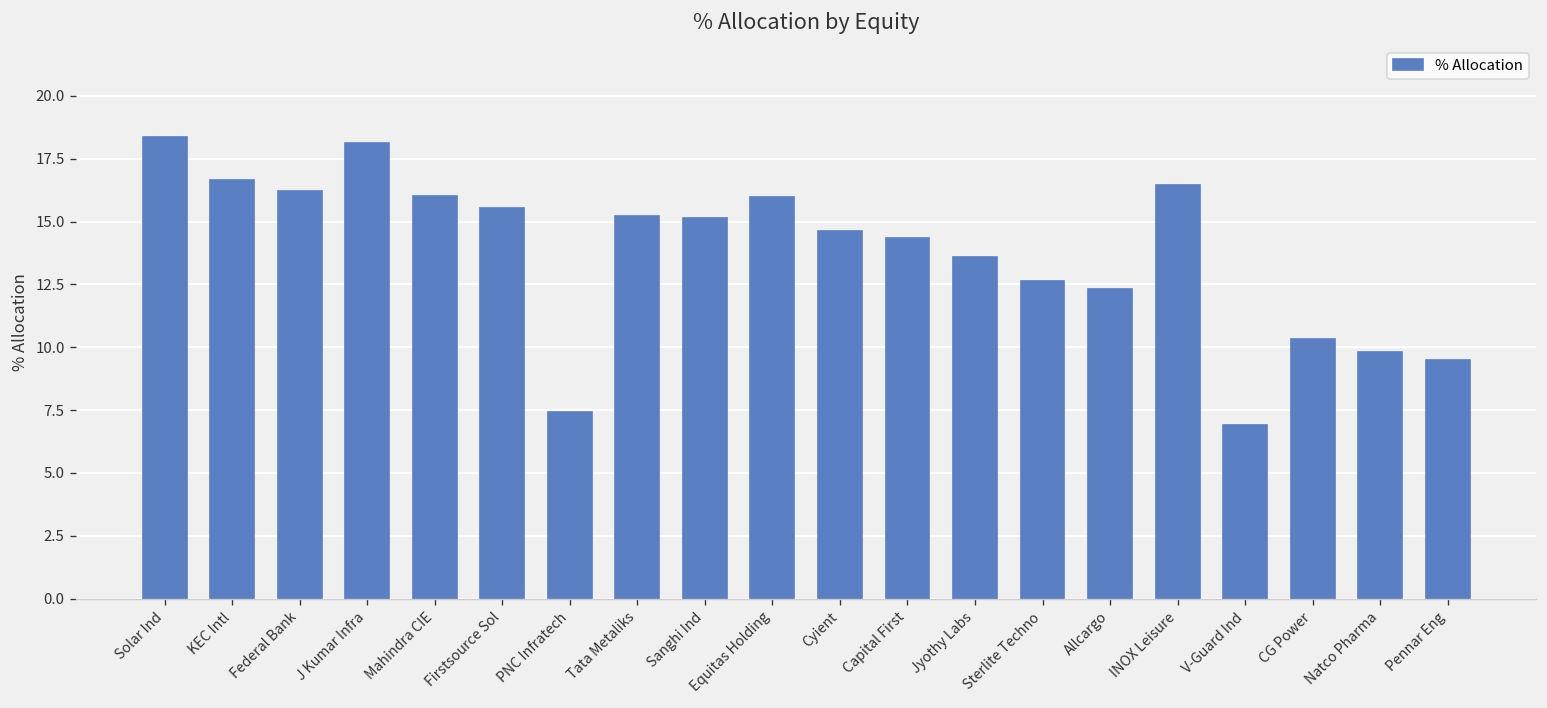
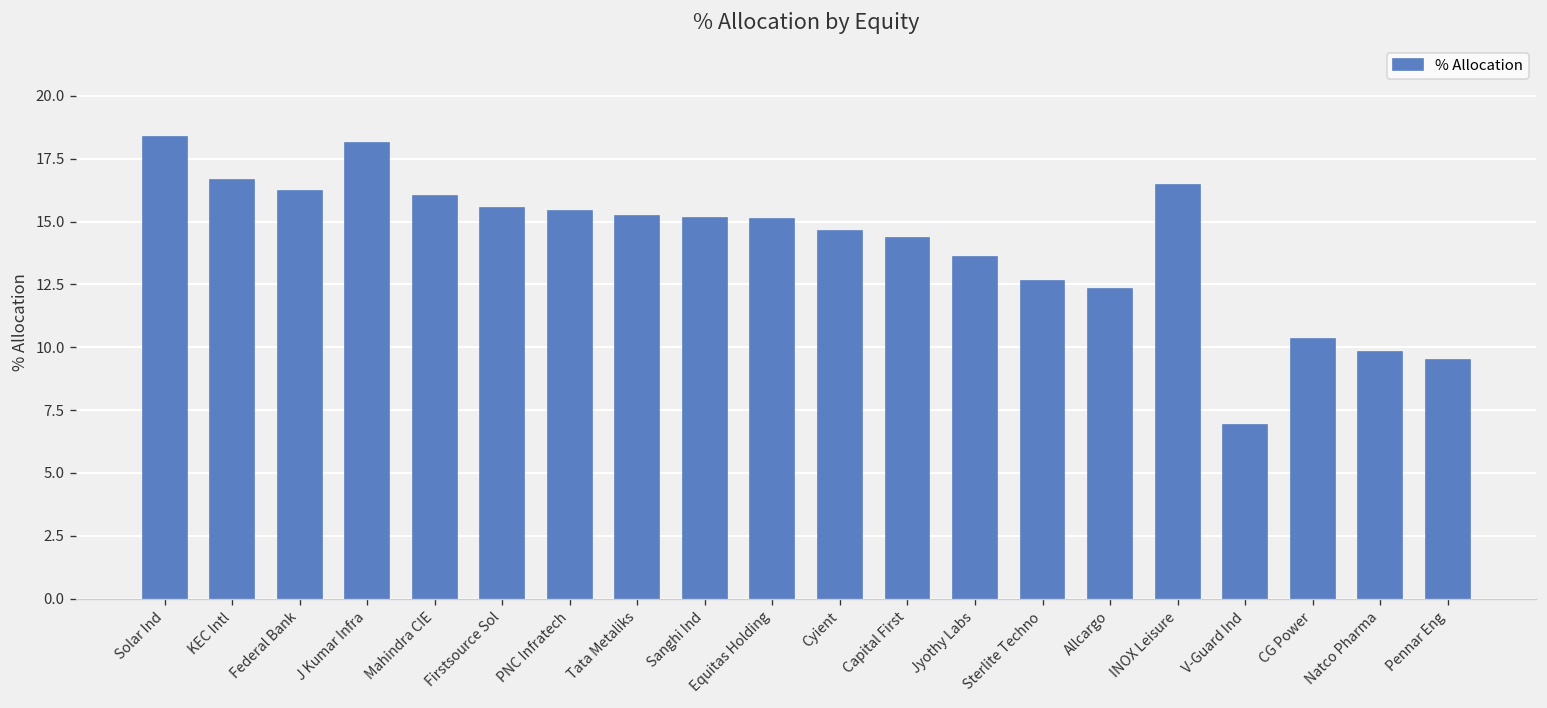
  {
    "Solar Ind": 18.4,
    "KEC Intl": 16.7,
    "Federal Bank": 16.2,
    "J Kumar Infra": 18.1,
    "Mahindra CIE": 16.0,
    "Firstsource Sol": 15.5,
-   "PNC Infratech": 7.4,
+   "PNC Infratech": 15.4,
    "Tata Metaliks": 15.2,
    "Sanghi Ind": 15.1,
-   "Equitas Holding": 16.0,
+   "Equitas Holding": 15.1,
    "Cyient": 14.6,
    "Capital First": 14.4,
    "Jyothy Labs": 13.6,
    "Sterlite Techno": 12.6,
    "Allcargo": 12.3,
    "INOX Leisure": 16.5,
    "V-Guard Ind": 6.9,
    "CG Power": 10.3,
    "Natco Pharma": 9.8,
    "Pennar Eng": 9.5
  }
